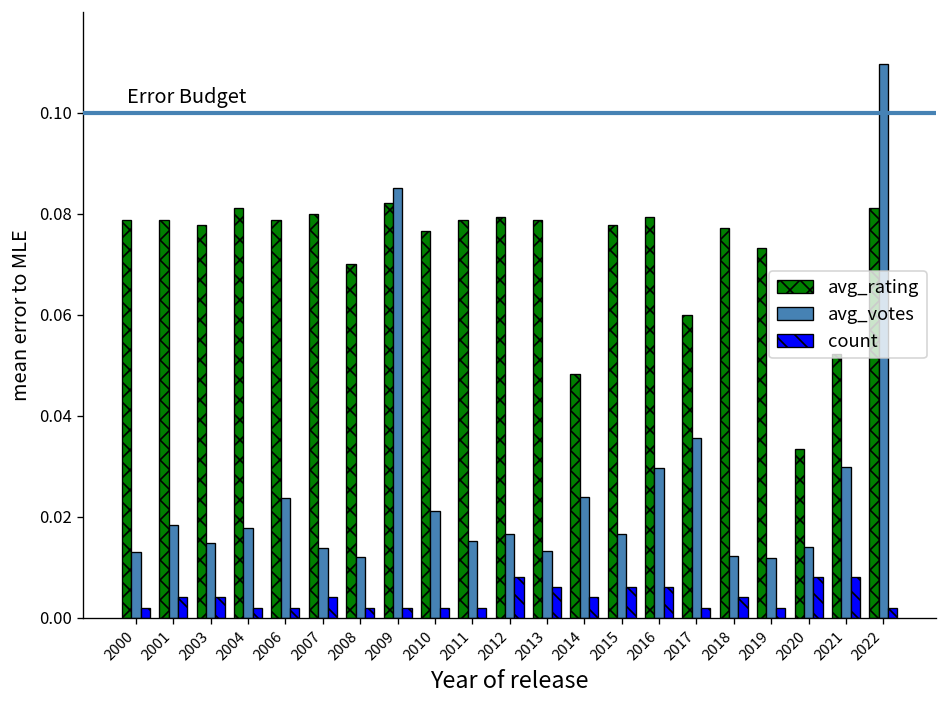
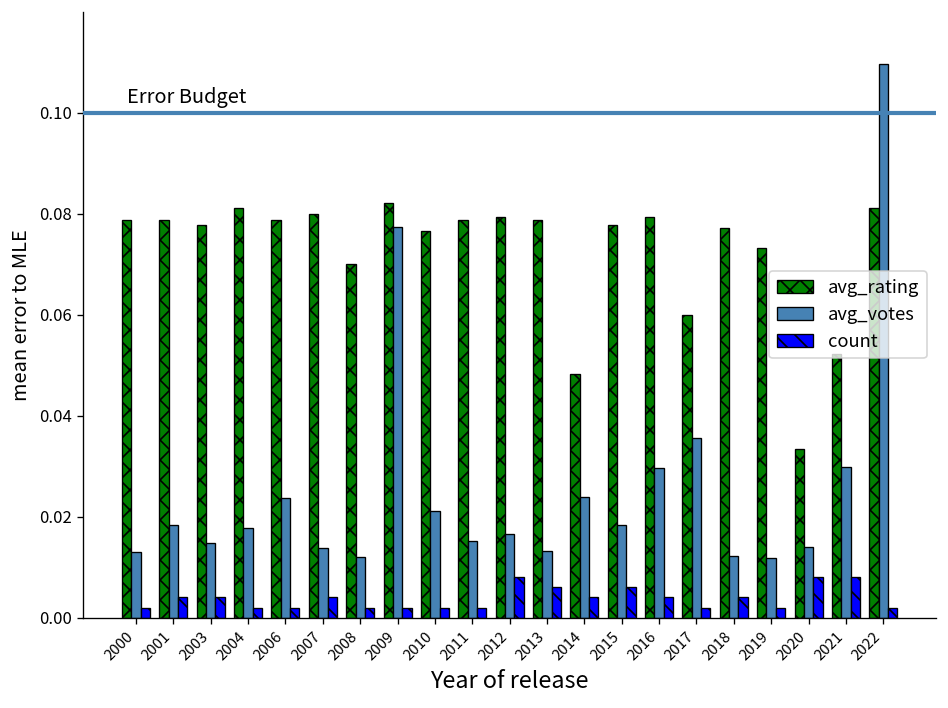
  {
    "avg_rating": {
      "2000": 0.079,
      "2001": 0.079,
      "2003": 0.078,
      "2004": 0.081,
      "2006": 0.079,
      "2007": 0.080,
      "2008": 0.070,
      "2009": 0.082,
      "2010": 0.077,
      "2011": 0.079,
      "2012": 0.079,
      "2013": 0.079,
      "2014": 0.048,
      "2015": 0.078,
      "2016": 0.079,
      "2017": 0.060,
      "2018": 0.077,
      "2019": 0.073,
      "2020": 0.033,
      "2022": 0.081
    },
    "avg_votes": {
      "2000": 0.013,
      "2001": 0.018,
      "2003": 0.015,
      "2004": 0.018,
      "2006": 0.024,
      "2007": 0.014,
      "2008": 0.012,
-     "2009": 0.085,
+     "2009": 0.077,
      "2010": 0.021,
      "2011": 0.015,
      "2012": 0.016,
      "2013": 0.013,
      "2014": 0.024,
-     "2015": 0.017,
+     "2015": 0.018,
      "2016": 0.030,
      "2017": 0.036,
      "2018": 0.012,
      "2019": 0.012,
      "2020": 0.014,
      "2021": 0.030,
      "2022": 0.110
    },
    "count": {
      "2000": 0.002,
      "2001": 0.004,
      "2003": 0.004,
      "2004": 0.002,
      "2006": 0.002,
      "2007": 0.004,
      "2008": 0.002,
      "2009": 0.002,
      "2010": 0.002,
      "2011": 0.002,
      "2012": 0.008,
      "2013": 0.006,
      "2014": 0.004,
      "2015": 0.006,
-     "2016": 0.006,
+     "2016": 0.004,
      "2017": 0.002,
      "2018": 0.004,
      "2019": 0.002,
      "2020": 0.008,
      "2021": 0.008,
      "2022": 0.002
    }
  }
